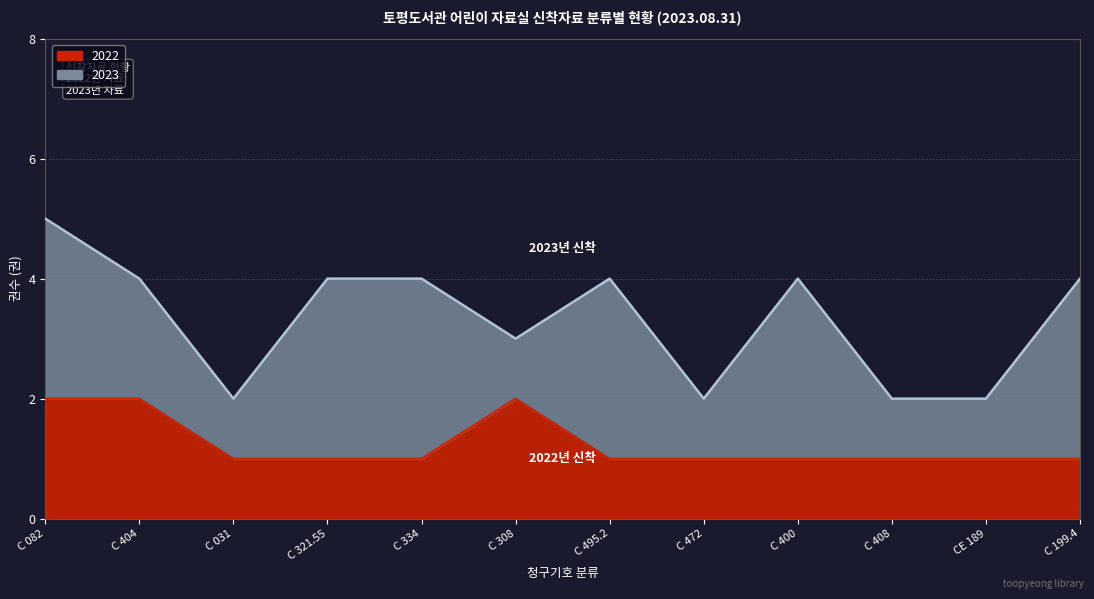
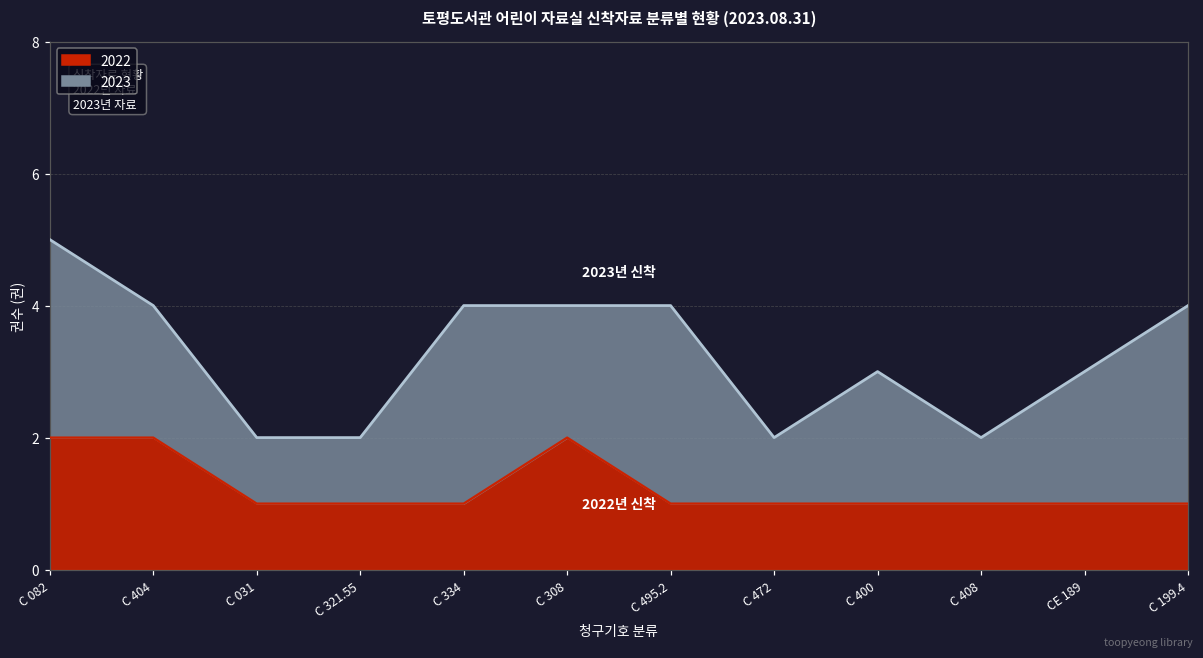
  {
    "2022": {
      "C 082": 2,
      "C 404": 2,
      "C 031": 1,
      "C 321.55": 1,
      "C 334": 1,
      "C 308": 2,
      "C 472": 1,
      "C 400": 1,
      "C 408": 1,
      "CE 189": 1,
      "C 199.4": 1
    },
    "2023": {
      "C 082": 3,
      "C 404": 2,
      "C 031": 1,
-     "C 321.55": 3,
+     "C 321.55": 1,
      "C 334": 3,
-     "C 308": 1,
+     "C 308": 2,
      "C 495.2": 3,
      "C 472": 1,
-     "C 400": 3,
+     "C 400": 2,
      "C 408": 1,
-     "CE 189": 1,
+     "CE 189": 2,
      "C 199.4": 3
    }
  }
